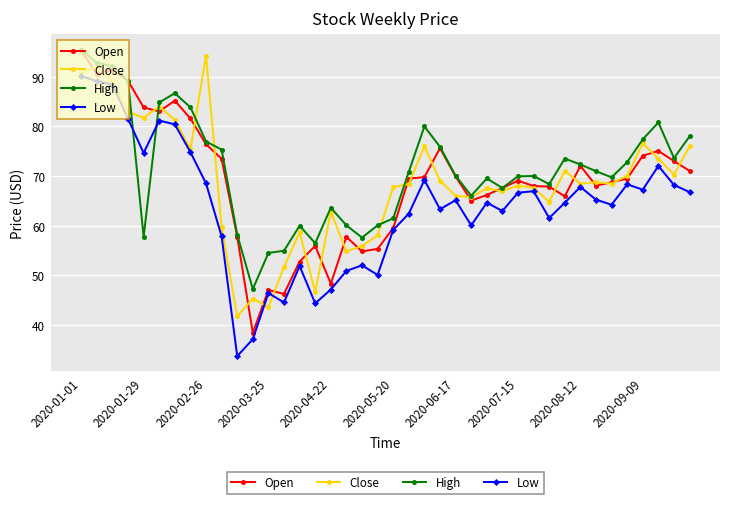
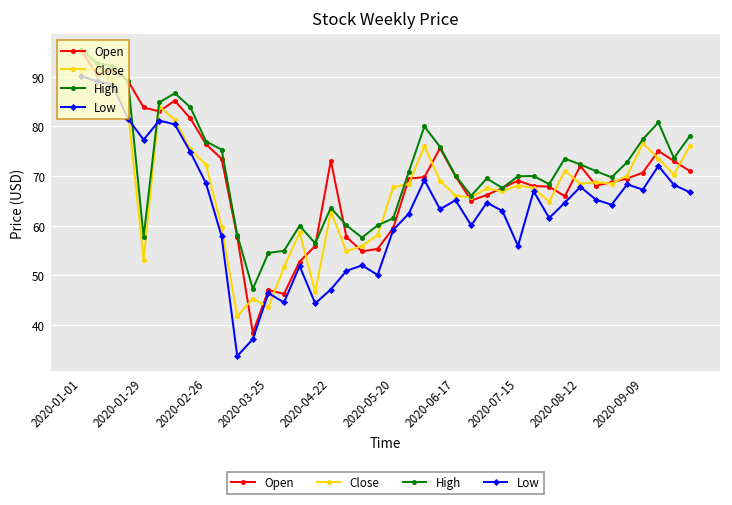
  {
    "Open": {
      "2020-01-29": 84,
-     "2020-04-22": 48,
+     "2020-04-22": 73,
      "2020-07-15": 69,
-     "2020-09-09": 74
+     "2020-09-09": 71
    },
    "Close": {
      "2020-01-01": 91,
-     "2020-01-29": 82,
-     "2020-02-26": 94,
+     "2020-01-29": 53,
+     "2020-02-26": 72,
      "2020-03-25": 44,
      "2020-04-22": 63,
      "2020-05-20": 68,
      "2020-06-17": 66,
      "2020-07-15": 68,
      "2020-08-12": 68,
      "2020-09-09": 77
    },
    "High": {
      "2020-01-29": 58,
      "2020-03-25": 54,
      "2020-04-22": 64,
      "2020-05-20": 61,
      "2020-07-15": 70,
      "2020-09-09": 77
    },
    "Low": {
      "2020-01-01": 90,
-     "2020-01-29": 75,
+     "2020-01-29": 77,
      "2020-02-26": 69,
      "2020-04-22": 47,
      "2020-06-17": 65,
-     "2020-07-15": 67,
+     "2020-07-15": 56,
      "2020-08-12": 68,
      "2020-09-09": 67
    }
  }
